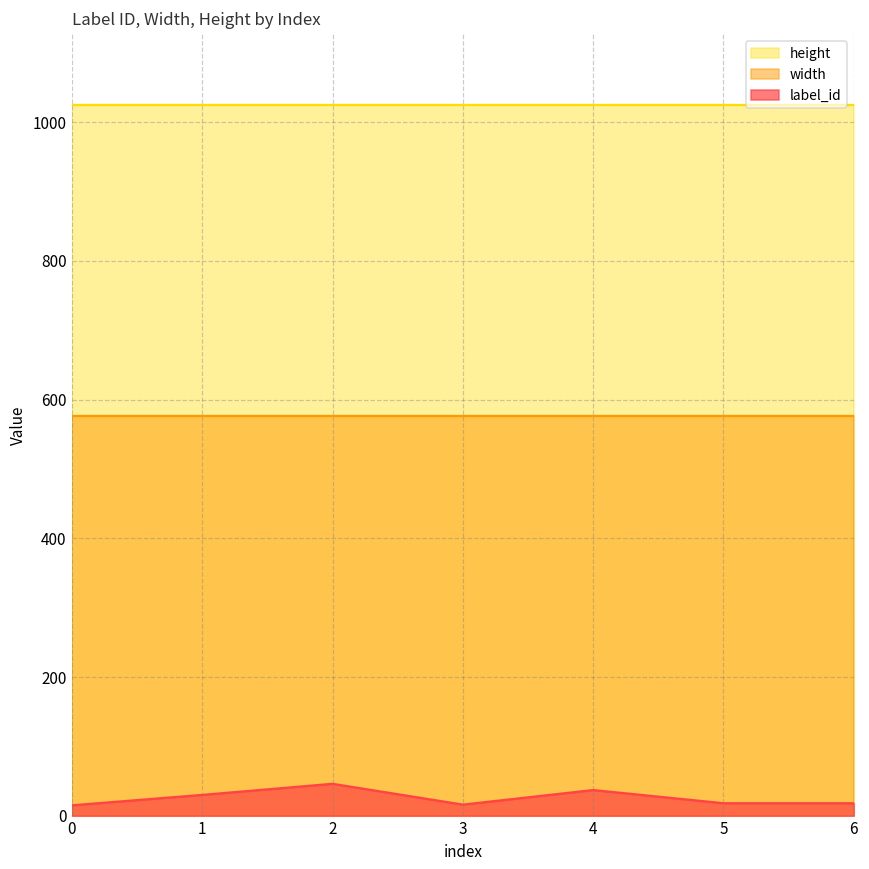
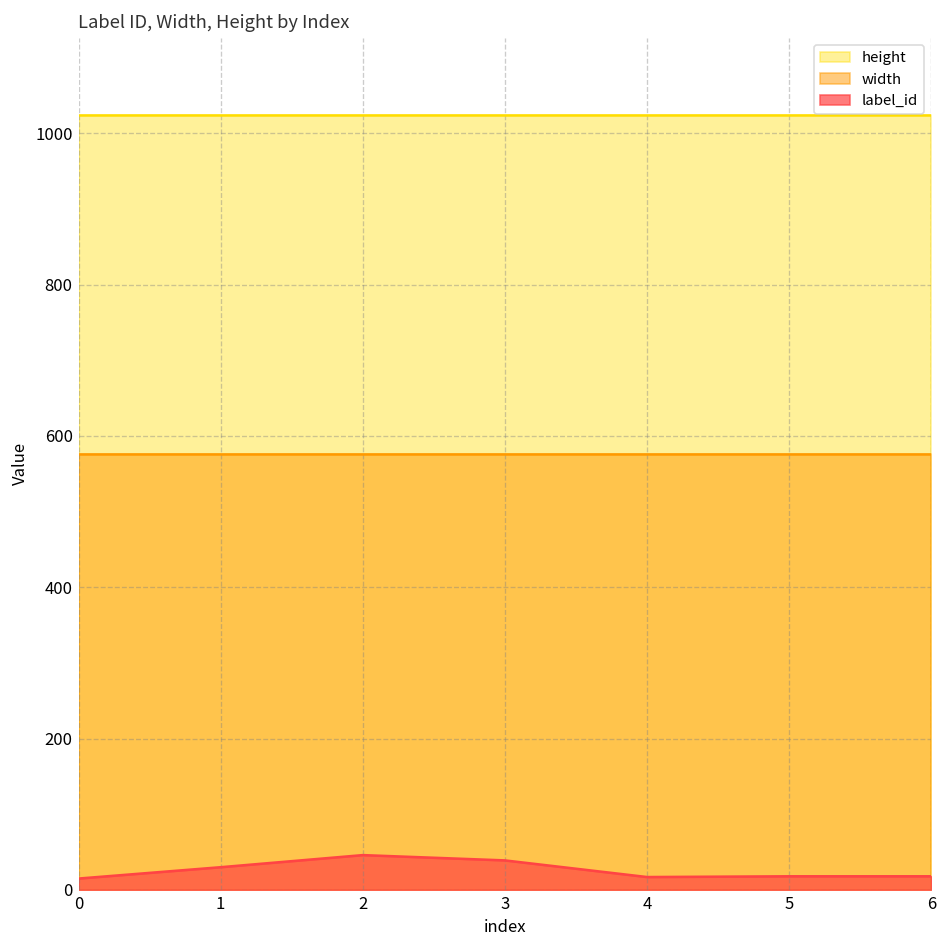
  {
    "height": {
      "0": 1020,
      "1": 1020,
      "2": 1020,
      "3": 1020,
      "4": 1020,
      "5": 1020,
      "6": 1020
    },
    "width": {
      "0": 580,
      "1": 580,
      "2": 580,
      "3": 580,
      "4": 580,
      "5": 580,
      "6": 580
    },
    "label_id": {
      "0": 20,
      "1": 30,
      "2": 50,
-     "3": 20,
-     "4": 40,
+     "3": 40,
+     "4": 20,
      "5": 20,
      "6": 20
    }
  }
